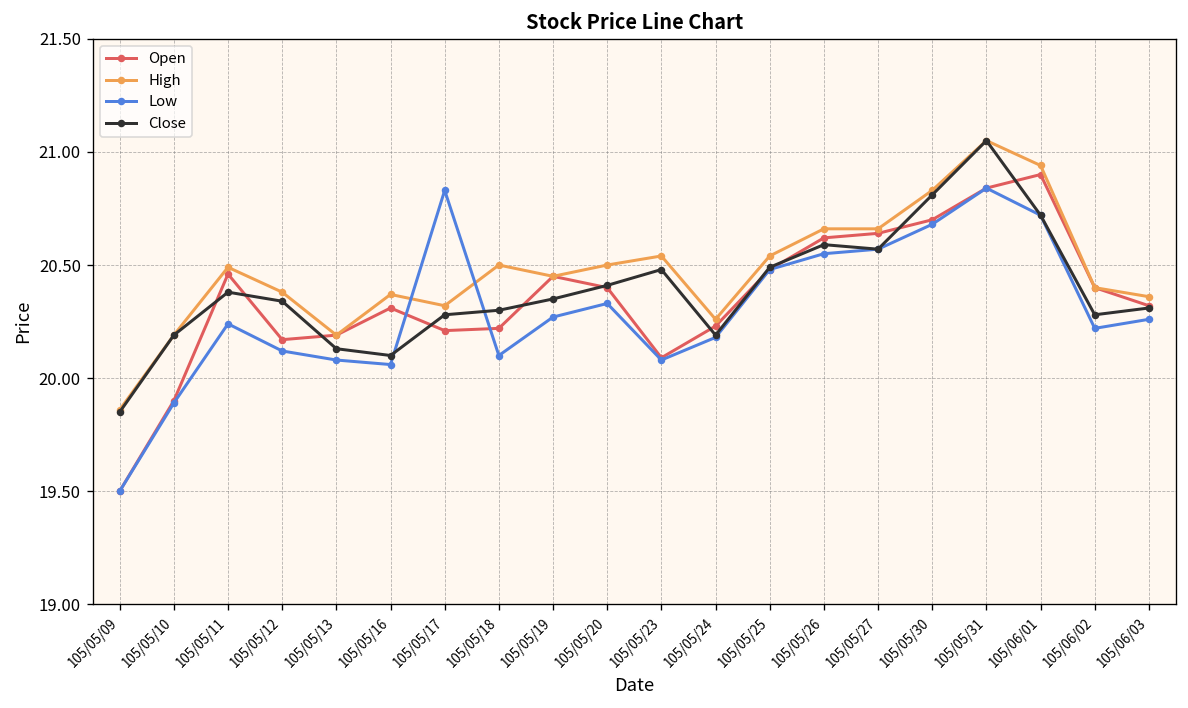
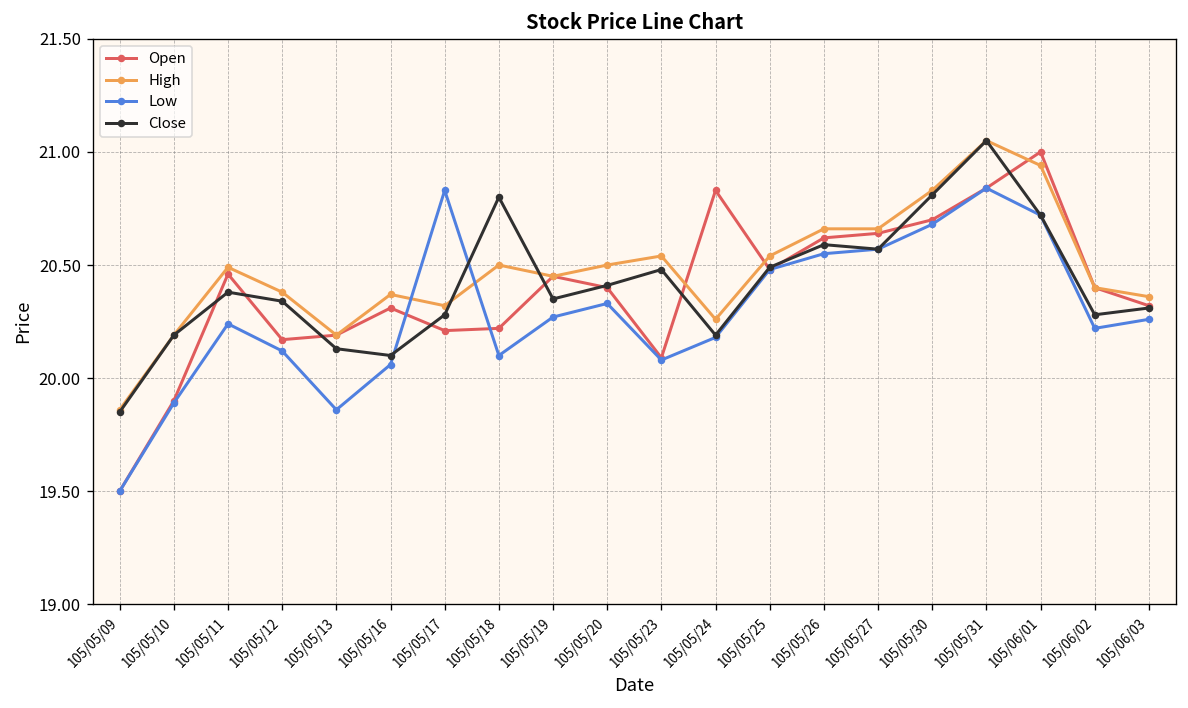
  {
    "Open": {
      "105/05/11": 20.46,
      "105/05/12": 20.17,
      "105/05/16": 20.31,
      "105/05/17": 20.21,
      "105/05/18": 20.22,
-     "105/05/24": 20.23,
+     "105/05/24": 20.83,
      "105/05/26": 20.62,
      "105/05/27": 20.64,
      "105/05/30": 20.70,
-     "105/06/01": 20.9
+     "105/06/01": 21.0
    },
    "High": {
      "105/05/11": 20.49,
      "105/05/12": 20.38,
      "105/05/16": 20.37,
      "105/05/17": 20.32,
      "105/05/18": 20.50,
      "105/05/20": 20.50,
      "105/05/23": 20.54,
      "105/05/24": 20.26,
      "105/05/25": 20.54,
      "105/05/26": 20.66,
      "105/05/27": 20.66,
      "105/05/30": 20.83,
      "105/06/01": 20.94,
      "105/06/03": 20.36
    },
    "Low": {
      "105/05/11": 20.24,
      "105/05/12": 20.12,
-     "105/05/13": 20.08,
+     "105/05/13": 19.86,
      "105/05/16": 20.06,
      "105/05/17": 20.83,
      "105/05/18": 20.10,
      "105/05/19": 20.27,
      "105/05/20": 20.33,
      "105/05/26": 20.55,
      "105/05/30": 20.68,
      "105/06/02": 20.22,
      "105/06/03": 20.26
    },
    "Close": {
      "105/05/11": 20.38,
      "105/05/12": 20.34,
      "105/05/13": 20.13,
      "105/05/16": 20.1,
      "105/05/17": 20.28,
-     "105/05/18": 20.3,
+     "105/05/18": 20.8,
      "105/05/19": 20.35,
      "105/05/23": 20.48,
      "105/05/26": 20.6,
      "105/05/30": 20.8,
      "105/06/02": 20.28
    }
  }
